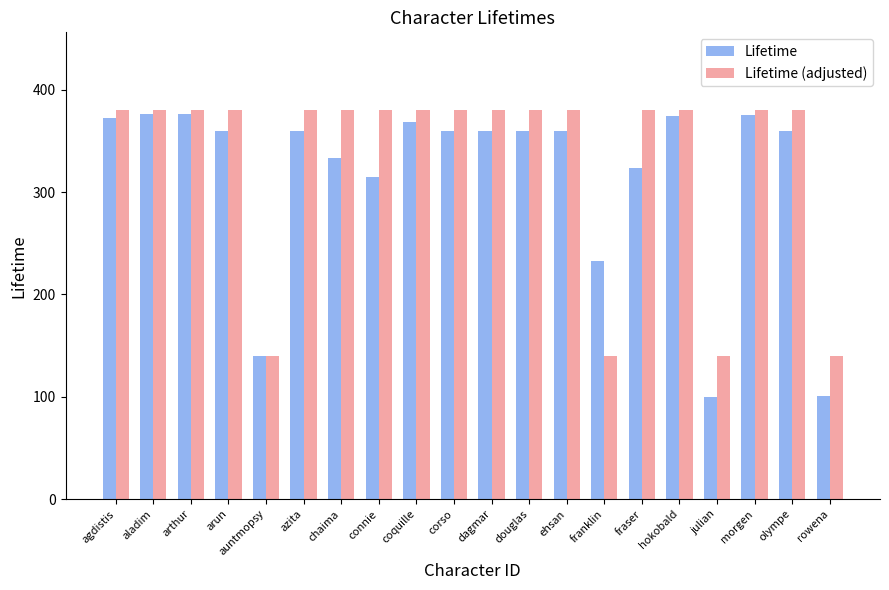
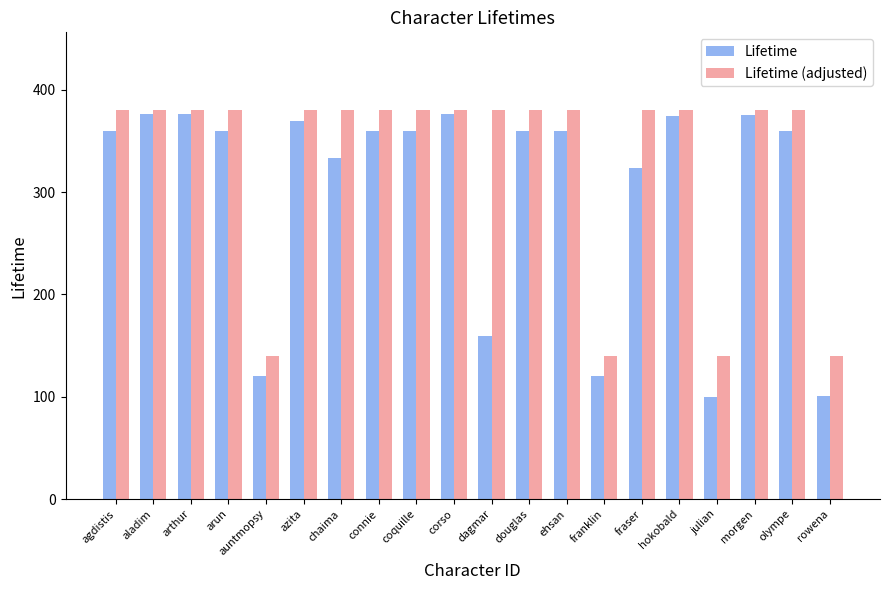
  {
    "Lifetime": {
-     "agdistis": 372,
+     "agdistis": 360,
      "aladim": 376,
      "arthur": 376,
      "arun": 360,
-     "auntmopsy": 140,
-     "azita": 360,
+     "auntmopsy": 120,
+     "azita": 369,
      "chaima": 333,
-     "connie": 315,
-     "coquille": 368,
-     "corso": 360,
-     "dagmar": 360,
+     "connie": 360,
+     "coquille": 360,
+     "corso": 376,
+     "dagmar": 159,
      "douglas": 360,
      "ehsan": 360,
-     "franklin": 233,
+     "franklin": 120,
      "fraser": 323,
      "hokobald": 374,
      "julian": 100,
      "morgen": 375,
      "olympe": 360,
      "rowena": 101
    },
    "Lifetime (adjusted)": {
      "agdistis": 380,
      "aladim": 380,
      "arthur": 380,
      "arun": 380,
      "auntmopsy": 140,
      "azita": 380,
      "chaima": 380,
      "connie": 380,
      "coquille": 380,
      "corso": 380,
      "dagmar": 380,
      "douglas": 380,
      "ehsan": 380,
      "franklin": 140,
      "fraser": 380,
      "hokobald": 380,
      "julian": 140,
      "morgen": 380,
      "olympe": 380,
      "rowena": 140
    }
  }
